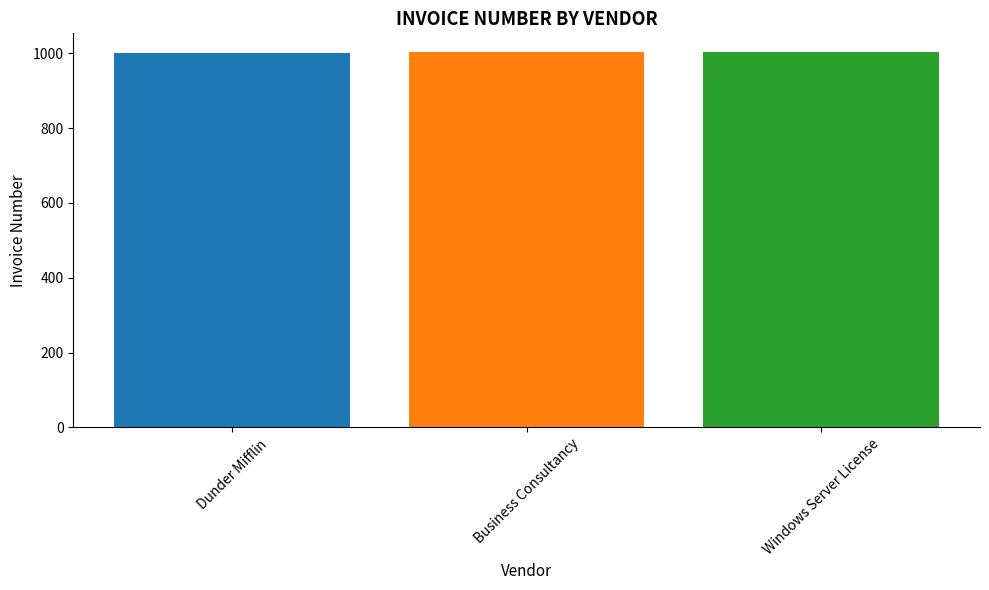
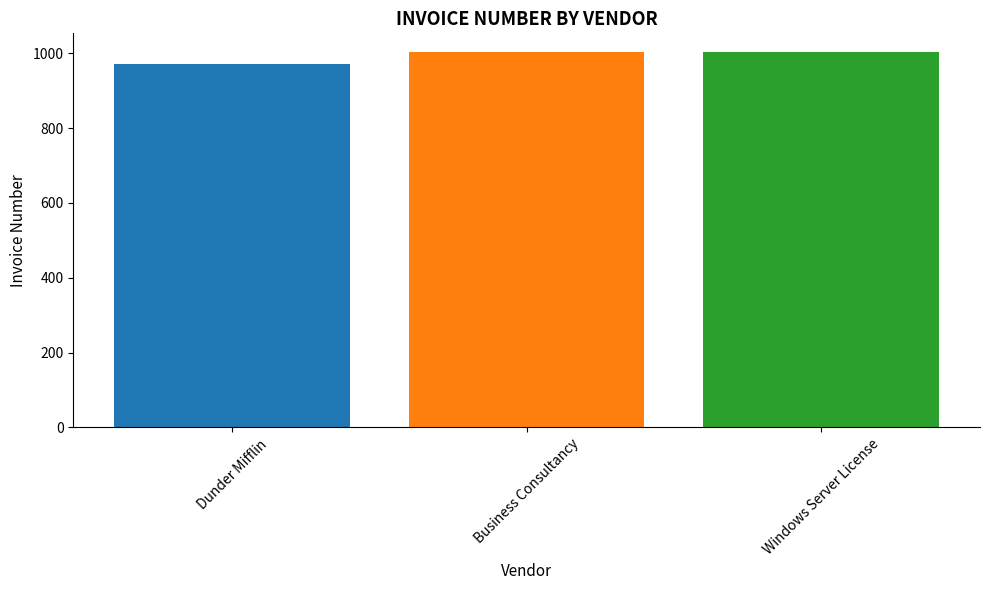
  {
-   "Dunder Mifflin": 1000,
+   "Dunder Mifflin": 970,
    "Business Consultancy": 1000,
    "Windows Server License": 1000
  }
